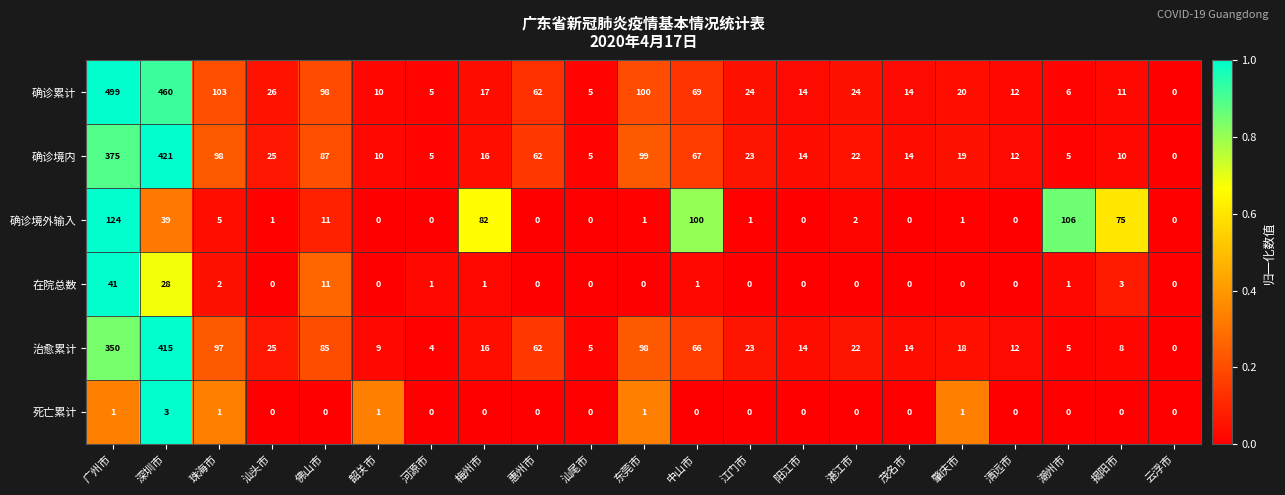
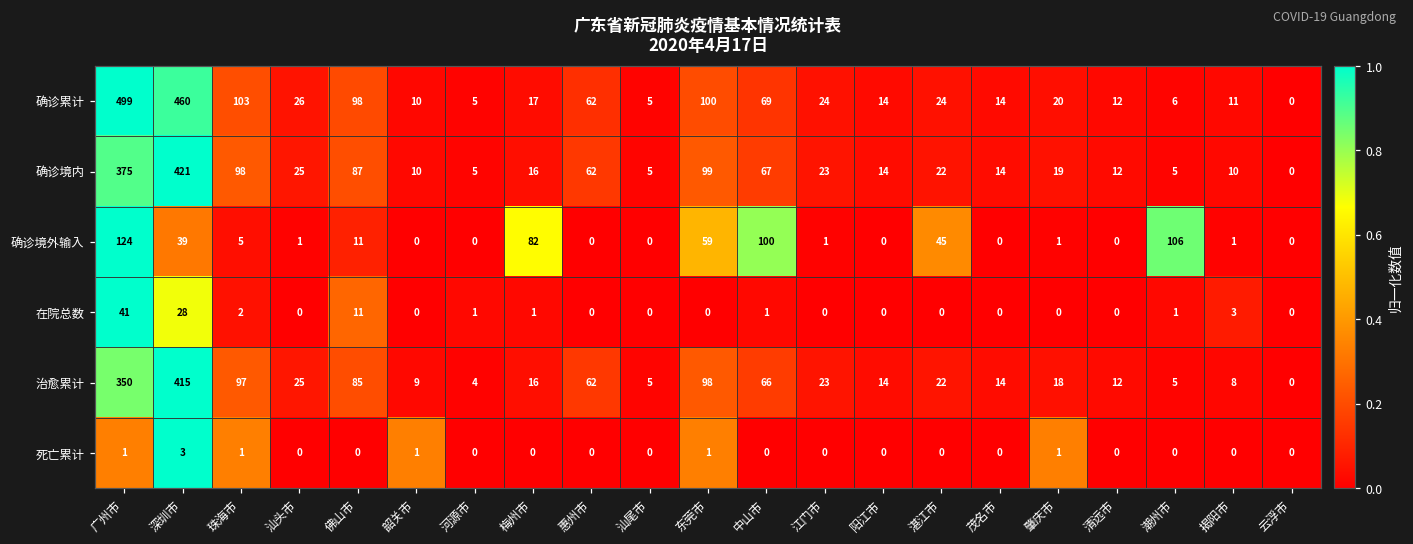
  {
    "确诊累计": {
      "广州市": 499,
      "深圳市": 460,
      "珠海市": 103,
      "汕头市": 26,
      "佛山市": 98,
      "韶关市": 10,
      "河源市": 5,
      "梅州市": 17,
      "惠州市": 62,
      "汕尾市": 5,
      "东莞市": 100,
      "中山市": 69,
      "江门市": 24,
      "阳江市": 14,
      "湛江市": 24,
      "茂名市": 14,
      "肇庆市": 20,
      "清远市": 12,
      "潮州市": 6,
      "揭阳市": 11,
      "云浮市": 0
    },
    "确诊境内": {
      "广州市": 375,
      "深圳市": 421,
      "珠海市": 98,
      "汕头市": 25,
      "佛山市": 87,
      "韶关市": 10,
      "河源市": 5,
      "梅州市": 16,
      "惠州市": 62,
      "汕尾市": 5,
      "东莞市": 99,
      "中山市": 67,
      "江门市": 23,
      "阳江市": 14,
      "湛江市": 22,
      "茂名市": 14,
      "肇庆市": 19,
      "清远市": 12,
      "潮州市": 5,
      "揭阳市": 10,
      "云浮市": 0
    },
    "确诊境外输入": {
      "广州市": 124,
      "深圳市": 39,
      "珠海市": 5,
      "汕头市": 1,
      "佛山市": 11,
      "韶关市": 0,
      "河源市": 0,
      "梅州市": 82,
      "惠州市": 0,
      "汕尾市": 0,
-     "东莞市": 1,
+     "东莞市": 59,
      "中山市": 100,
      "江门市": 1,
      "阳江市": 0,
-     "湛江市": 2,
+     "湛江市": 45,
      "茂名市": 0,
      "肇庆市": 1,
      "清远市": 0,
      "潮州市": 106,
-     "揭阳市": 75,
+     "揭阳市": 1,
      "云浮市": 0
    },
    "在院总数": {
      "广州市": 41,
      "深圳市": 28,
      "珠海市": 2,
      "汕头市": 0,
      "佛山市": 11,
      "韶关市": 0,
      "河源市": 1,
      "梅州市": 1,
      "惠州市": 0,
      "汕尾市": 0,
      "东莞市": 0,
      "中山市": 1,
      "江门市": 0,
      "阳江市": 0,
      "湛江市": 0,
      "茂名市": 0,
      "肇庆市": 0,
      "清远市": 0,
      "潮州市": 1,
      "揭阳市": 3,
      "云浮市": 0
    },
    "治愈累计": {
      "广州市": 350,
      "深圳市": 415,
      "珠海市": 97,
      "汕头市": 25,
      "佛山市": 85,
      "韶关市": 9,
      "河源市": 4,
      "梅州市": 16,
      "惠州市": 62,
      "汕尾市": 5,
      "东莞市": 98,
      "中山市": 66,
      "江门市": 23,
      "阳江市": 14,
      "湛江市": 22,
      "茂名市": 14,
      "肇庆市": 18,
      "清远市": 12,
      "潮州市": 5,
      "揭阳市": 8,
      "云浮市": 0
    },
    "死亡累计": {
      "广州市": 1,
      "深圳市": 3,
      "珠海市": 1,
      "汕头市": 0,
      "佛山市": 0,
      "韶关市": 1,
      "河源市": 0,
      "梅州市": 0,
      "惠州市": 0,
      "汕尾市": 0,
      "东莞市": 1,
      "中山市": 0,
      "江门市": 0,
      "阳江市": 0,
      "湛江市": 0,
      "茂名市": 0,
      "肇庆市": 1,
      "清远市": 0,
      "潮州市": 0,
      "揭阳市": 0,
      "云浮市": 0
    }
  }
